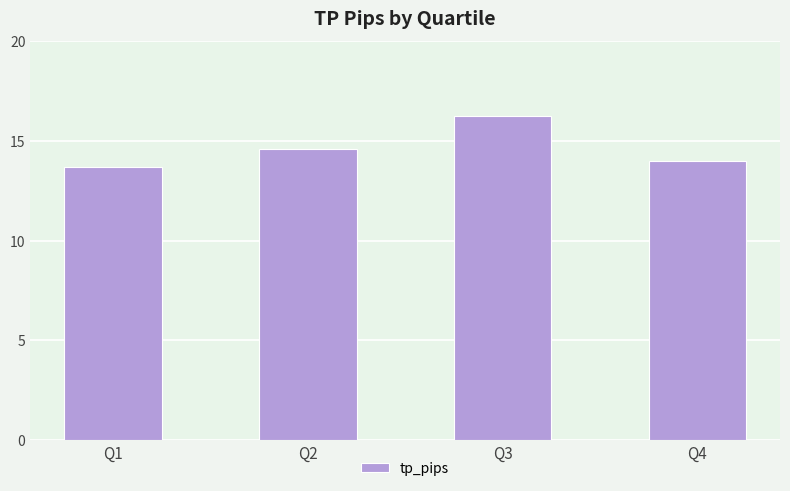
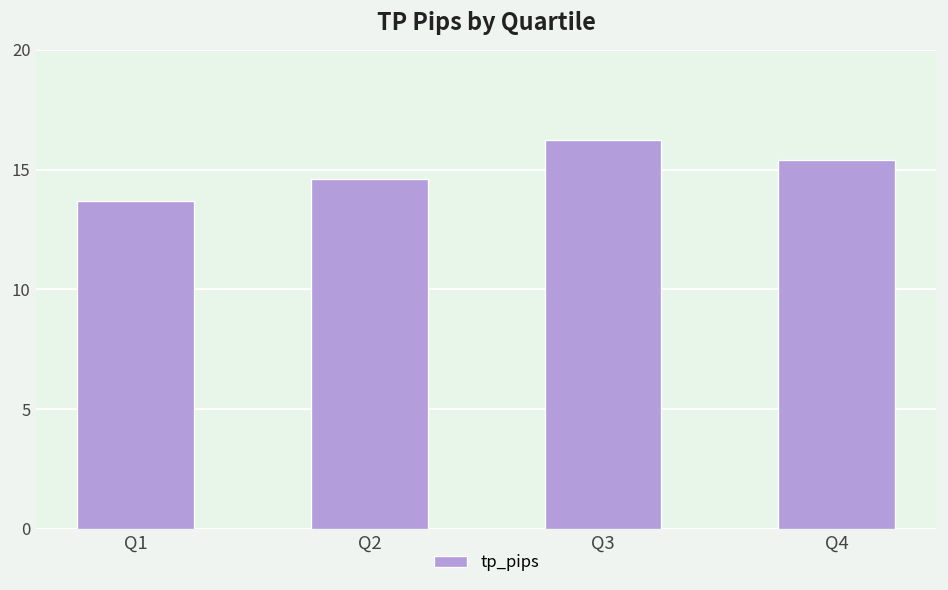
  {
    "Q1": 13.7,
    "Q2": 14.6,
    "Q3": 16.2,
-   "Q4": 14.0
+   "Q4": 15.4
  }
